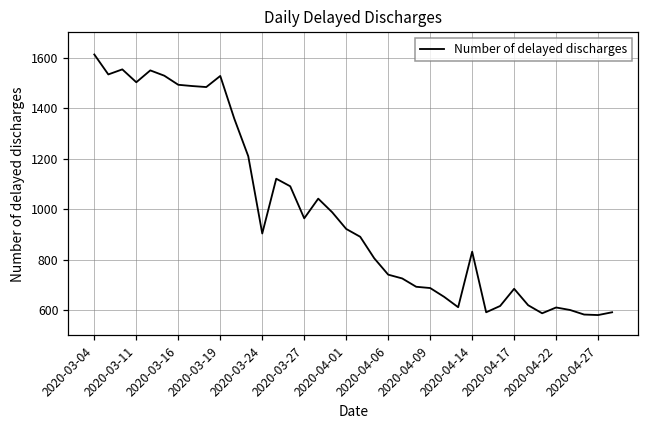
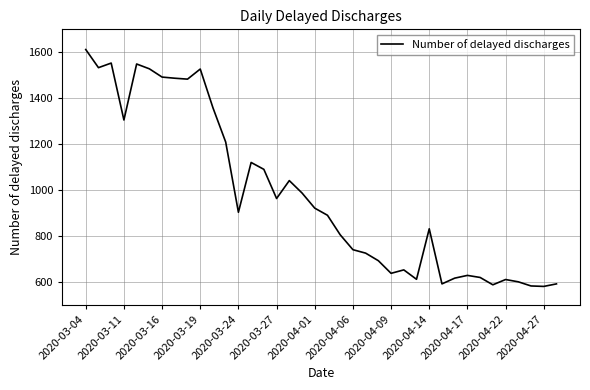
  {
    "2020-03-04": 1610,
-   "2020-03-11": 1500,
+   "2020-03-11": 1310,
    "2020-03-16": 1490,
    "2020-03-19": 1530,
    "2020-03-24": 900,
    "2020-03-27": 960,
    "2020-04-01": 920,
    "2020-04-06": 740,
-   "2020-04-09": 690,
+   "2020-04-09": 640,
    "2020-04-14": 830,
-   "2020-04-17": 680,
+   "2020-04-17": 630,
    "2020-04-22": 610,
    "2020-04-27": 580
  }
